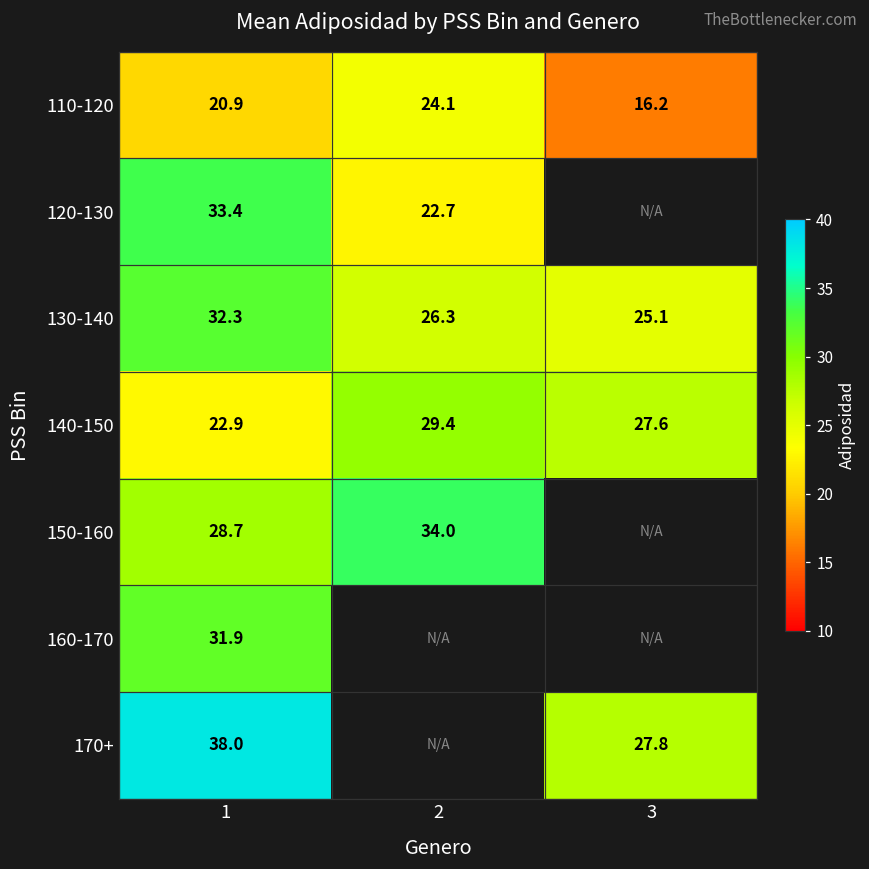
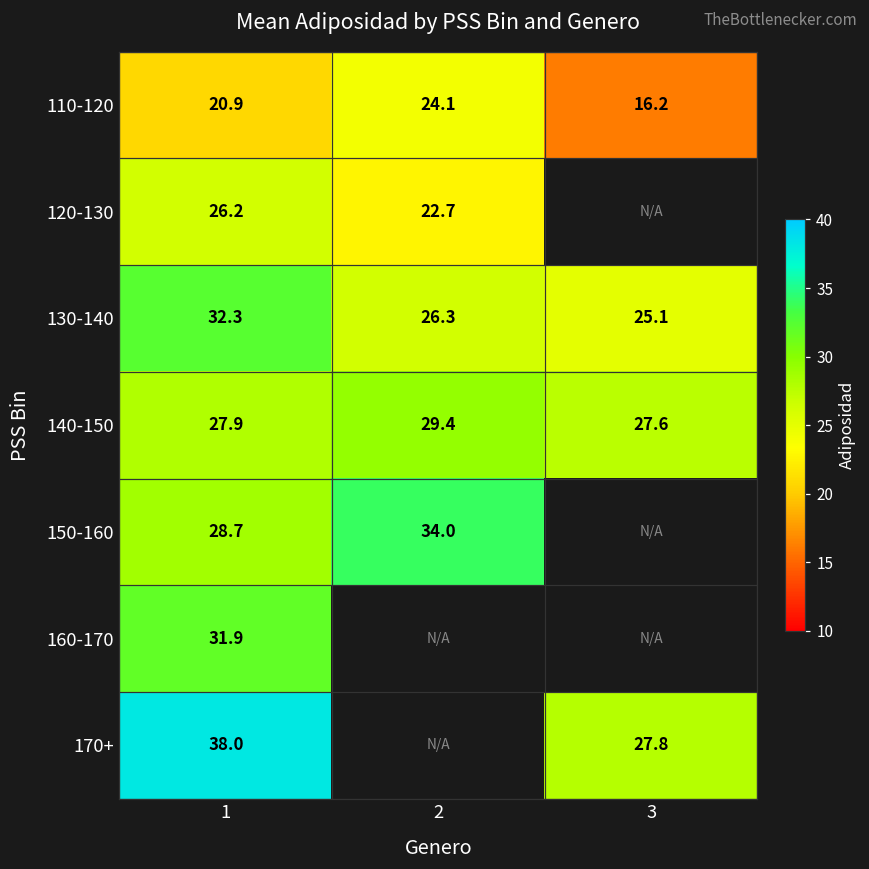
  {
    "110-120": {
      "1": 20.9,
      "2": 24.1,
      "3": 16.2
    },
    "120-130": {
-     "1": 33.4,
+     "1": 26.2,
      "2": 22.7
    },
    "130-140": {
      "1": 32.3,
      "2": 26.3,
      "3": 25.1
    },
    "140-150": {
-     "1": 22.9,
+     "1": 27.9,
      "2": 29.4,
      "3": 27.6
    },
    "150-160": {
      "1": 28.7,
      "2": 34.0
    },
    "160-170": {
      "1": 31.9
    },
    "170+": {
      "1": 38.0,
      "3": 27.8
    }
  }
